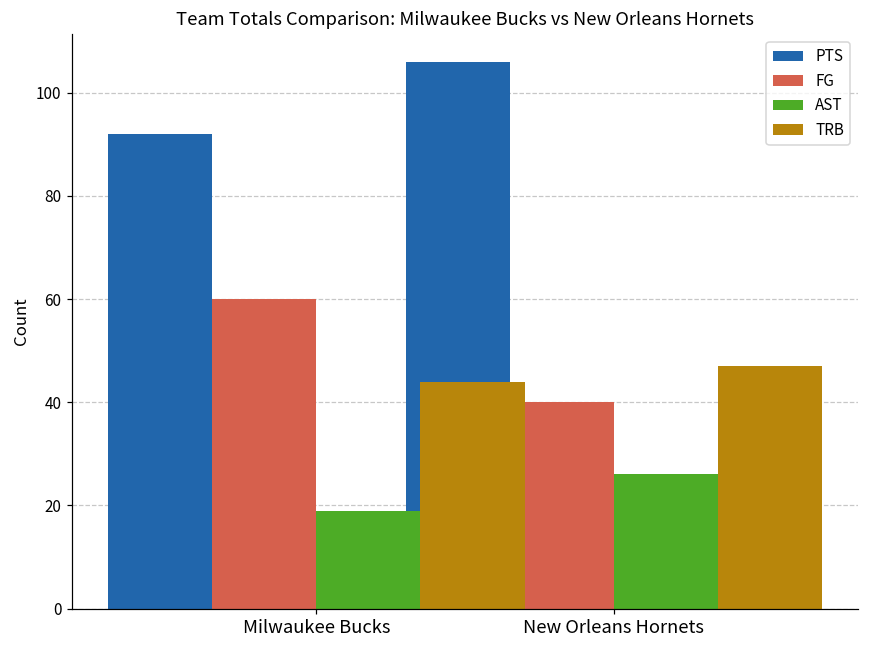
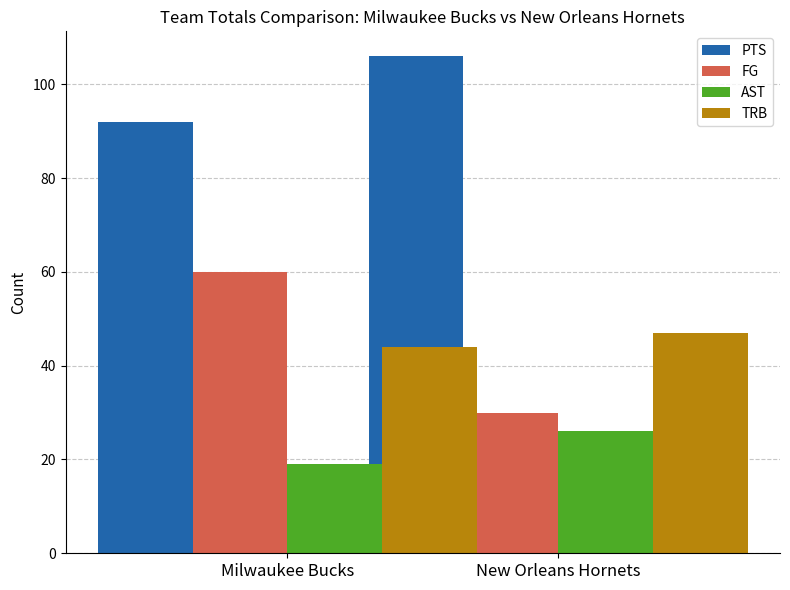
  {
    "FG": {
      "Milwaukee Bucks": 60,
-     "New Orleans Hornets": 40
+     "New Orleans Hornets": 30
    },
    "AST": {
      "Milwaukee Bucks": 19,
      "New Orleans Hornets": 26
    }
  }
